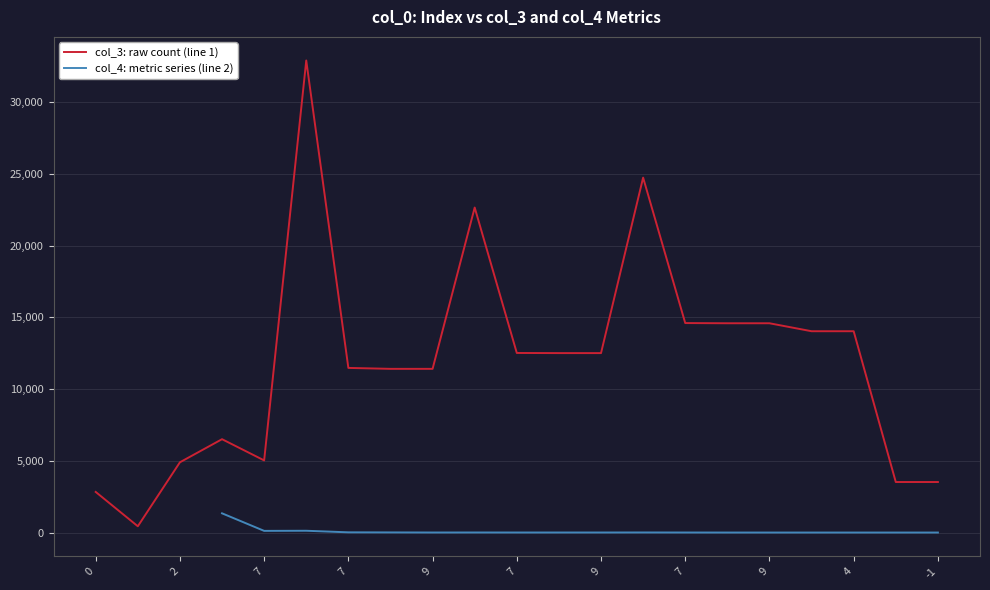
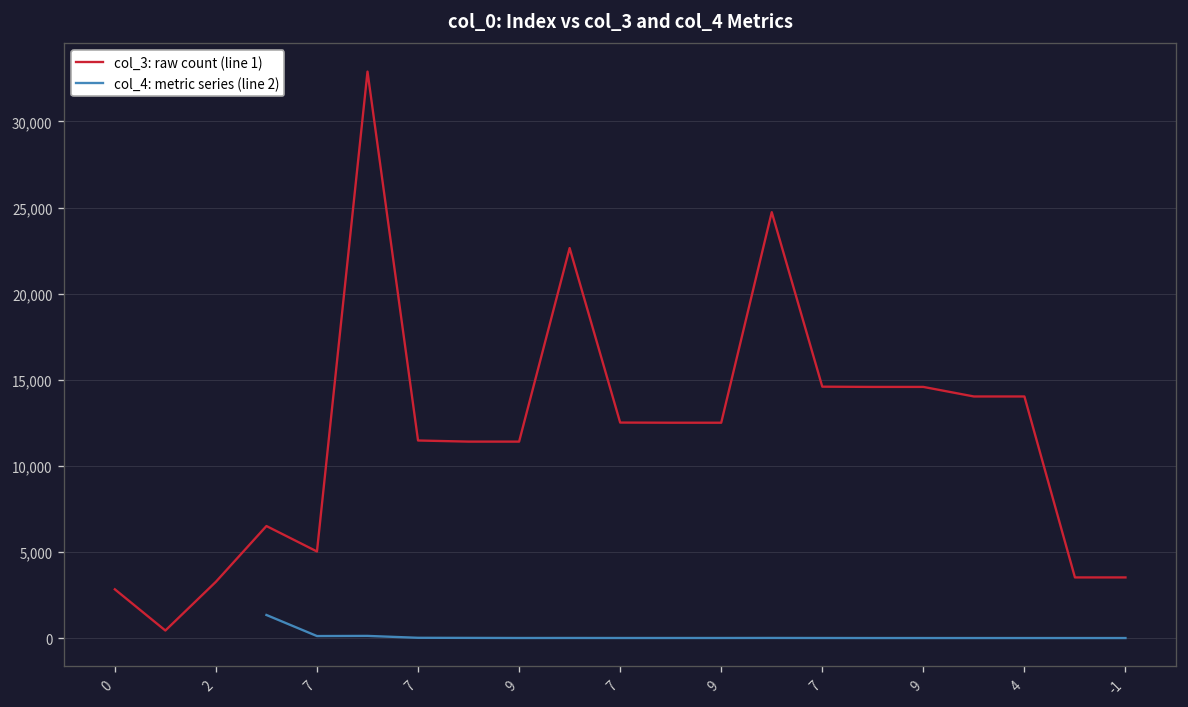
  {
    "col_3: raw count (line 1)": {
      "0": "2,800",
-     "2": "4,900",
+     "2": "3,300",
      "4": "14,000",
      "-1": "3,500"
    },
    "col_4: metric series (line 2)": {
      "4": "0",
      "-1": "0"
    }
  }
